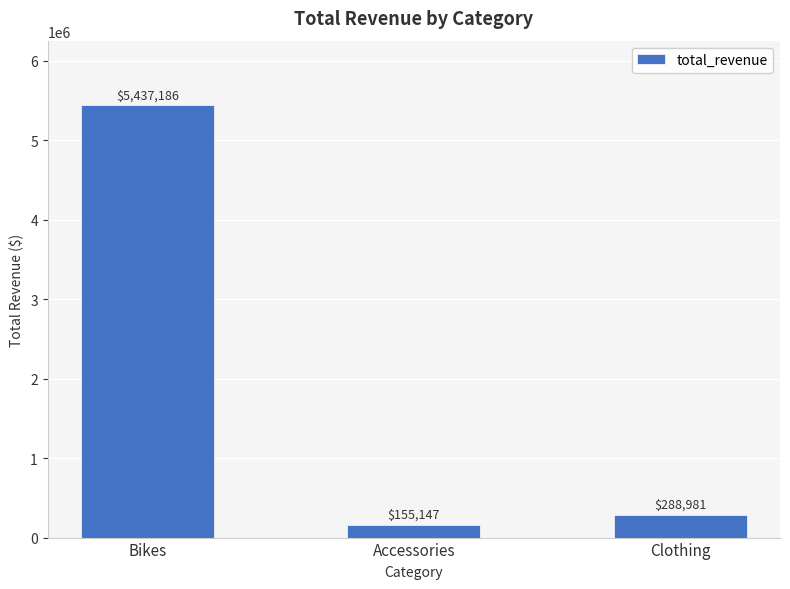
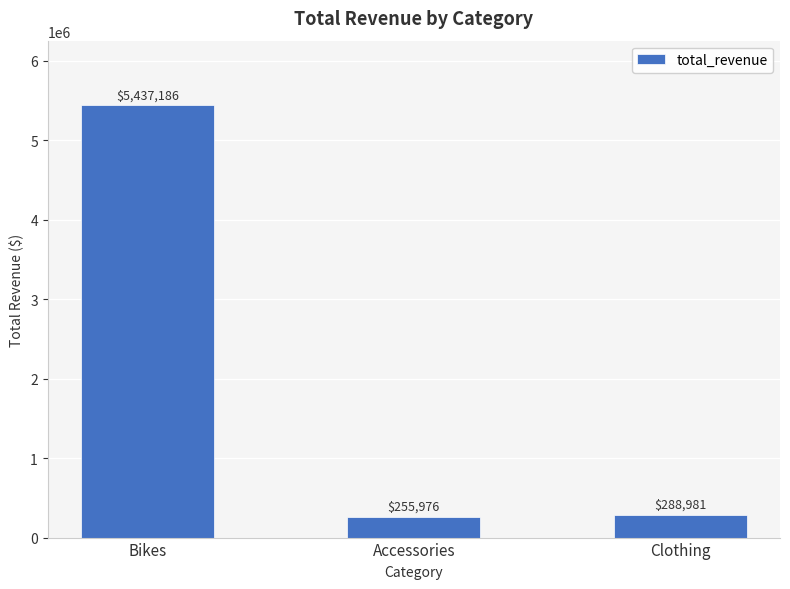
  {
    "Bikes": "$5,437,186",
-   "Accessories": "$155,147",
+   "Accessories": "$255,976",
    "Clothing": "$288,981"
  }
